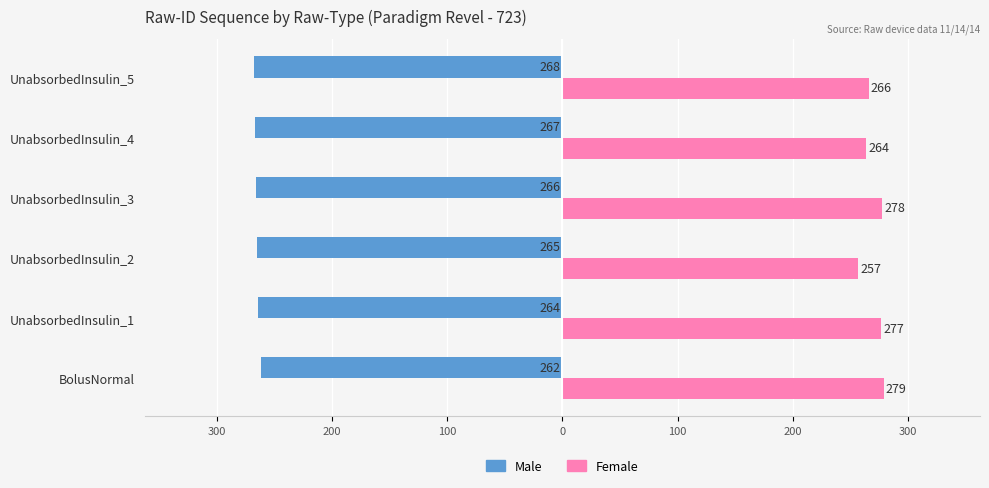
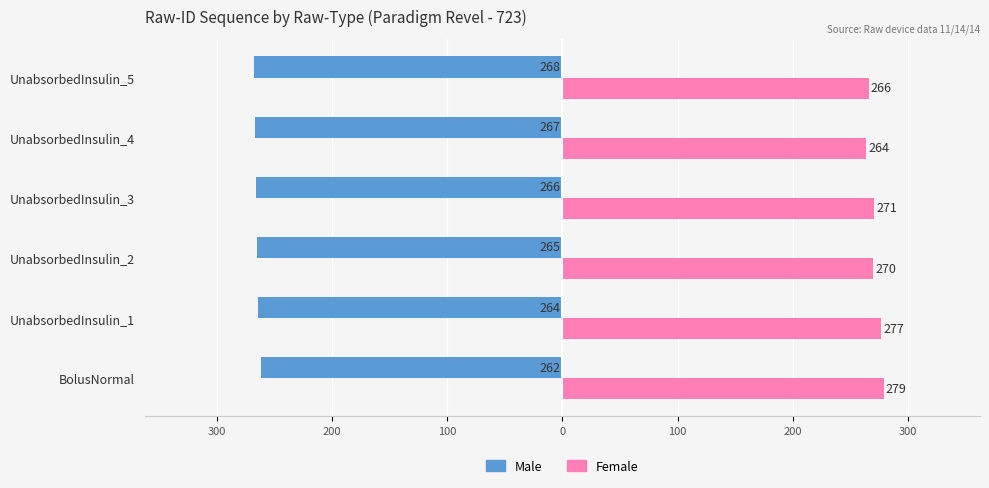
  {
    "Female": {
      "UnabsorbedInsulin_5": 266,
      "UnabsorbedInsulin_4": 264,
-     "UnabsorbedInsulin_3": 278,
-     "UnabsorbedInsulin_2": 257,
+     "UnabsorbedInsulin_3": 271,
+     "UnabsorbedInsulin_2": 270,
      "UnabsorbedInsulin_1": 277,
      "BolusNormal": 279
    }
  }
